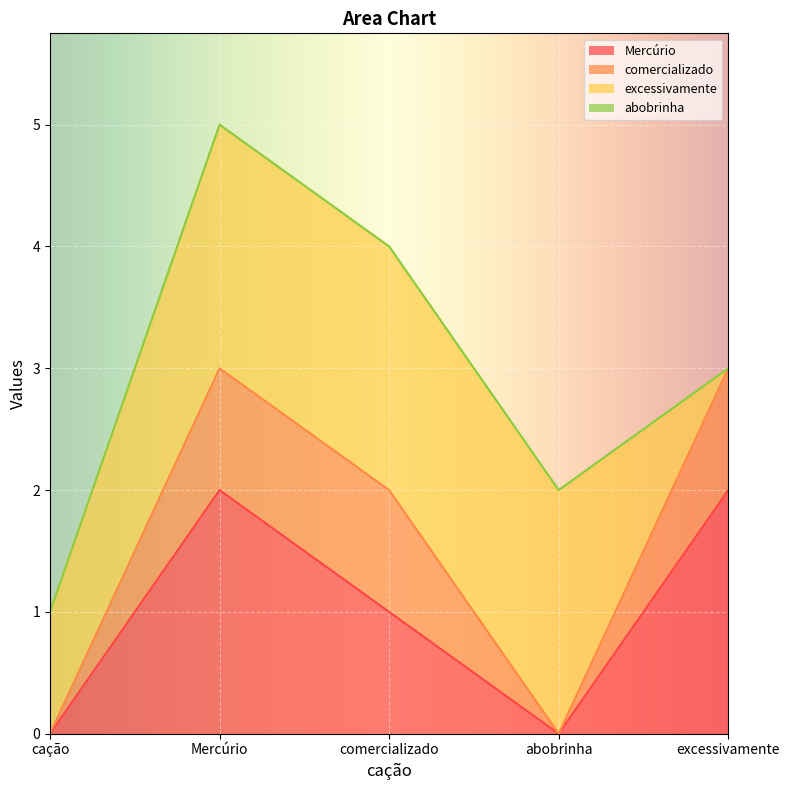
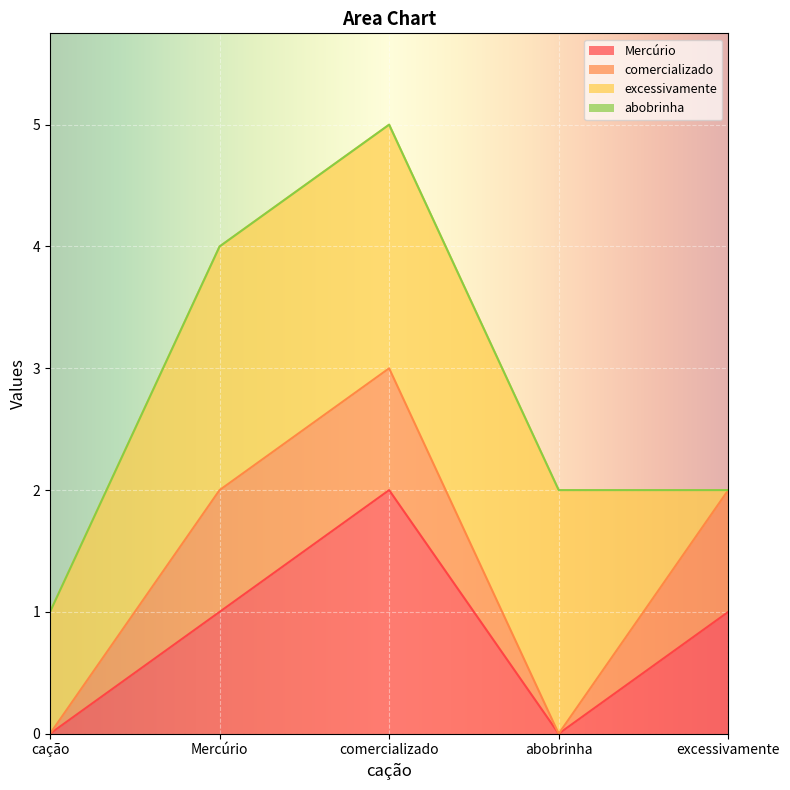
  {
    "Mercúrio": {
-     "Mercúrio": 2,
-     "comercializado": 1,
-     "excessivamente": 2
+     "Mercúrio": 1,
+     "comercializado": 2,
+     "excessivamente": 1
    },
    "comercializado": {
      "Mercúrio": 1,
      "comercializado": 1
    }
  }
